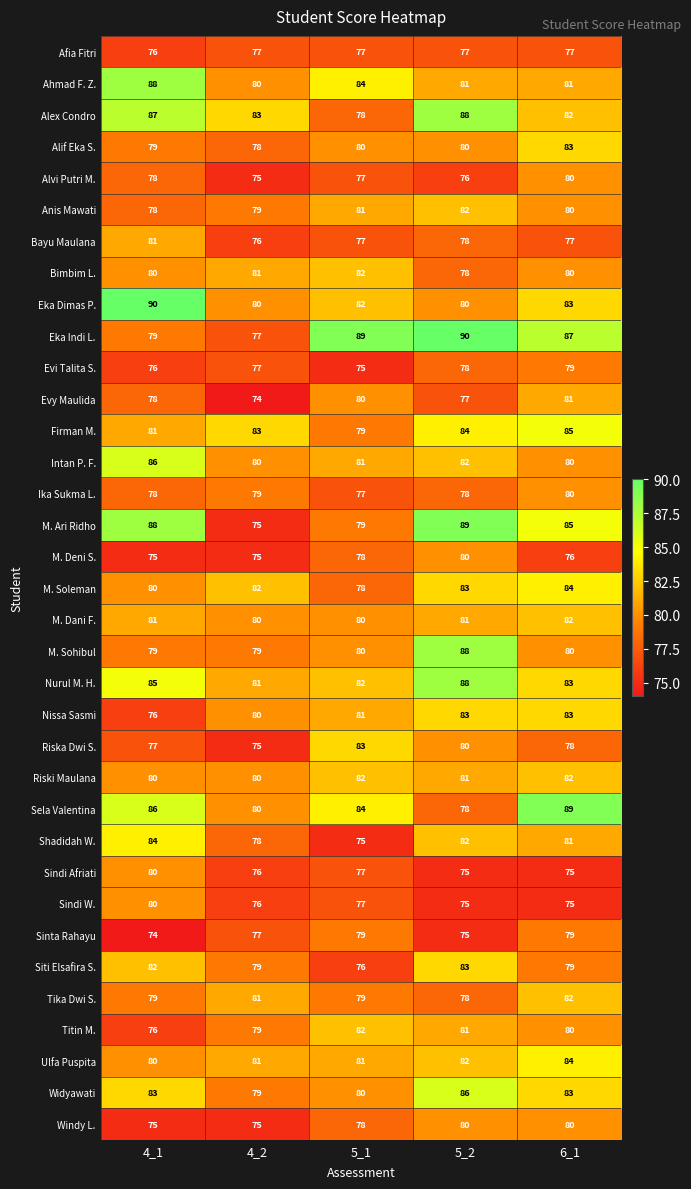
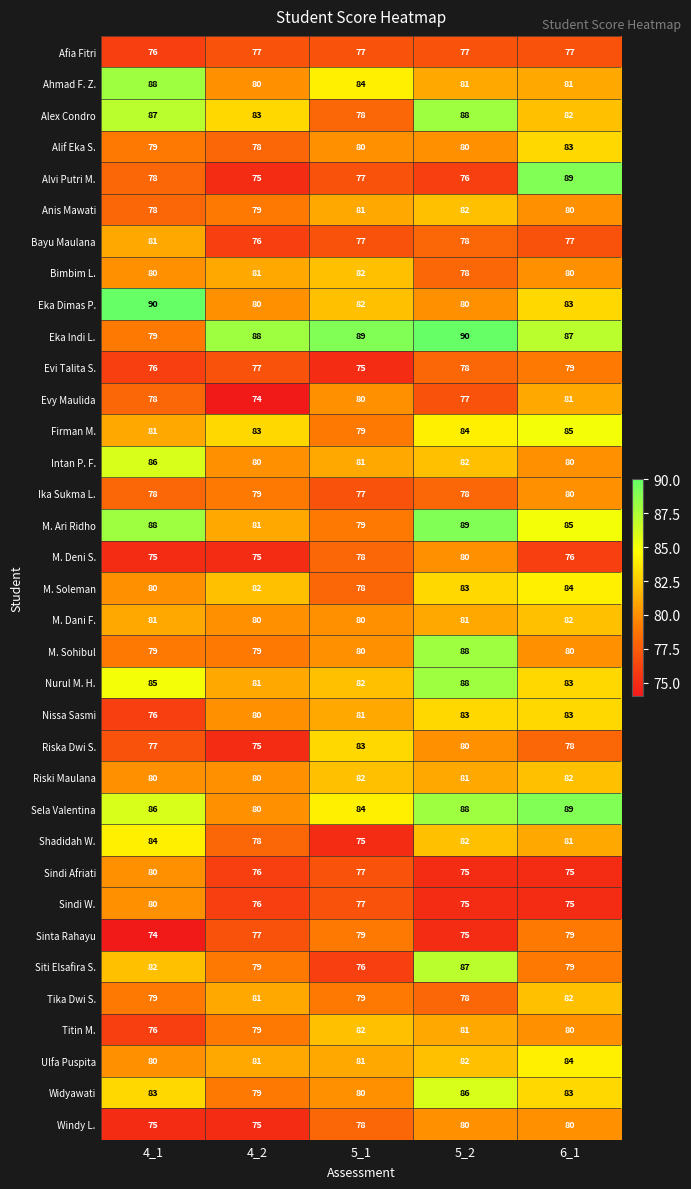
  {
    "Afia Fitri": {
      "4_1": 76,
      "4_2": 77,
      "5_1": 77,
      "5_2": 77,
      "6_1": 77
    },
    "Ahmad F. Z.": {
      "4_1": 88,
      "4_2": 80,
      "5_1": 84,
      "5_2": 81,
      "6_1": 81
    },
    "Alex Condro": {
      "4_1": 87,
      "4_2": 83,
      "5_1": 78,
      "5_2": 88,
      "6_1": 82
    },
    "Alif Eka S.": {
      "4_1": 79,
      "4_2": 78,
      "5_1": 80,
      "5_2": 80,
      "6_1": 83
    },
    "Alvi Putri M.": {
      "4_1": 78,
      "4_2": 75,
      "5_1": 77,
      "5_2": 76,
-     "6_1": 80
+     "6_1": 89
    },
    "Anis Mawati": {
      "4_1": 78,
      "4_2": 79,
      "5_1": 81,
      "5_2": 82,
      "6_1": 80
    },
    "Bayu Maulana": {
      "4_1": 81,
      "4_2": 76,
      "5_1": 77,
      "5_2": 78,
      "6_1": 77
    },
    "Bimbim L.": {
      "4_1": 80,
      "4_2": 81,
      "5_1": 82,
      "5_2": 78,
      "6_1": 80
    },
    "Eka Dimas P.": {
      "4_1": 90,
      "4_2": 80,
      "5_1": 82,
      "5_2": 80,
      "6_1": 83
    },
    "Eka Indi L.": {
      "4_1": 79,
-     "4_2": 77,
+     "4_2": 88,
      "5_1": 89,
      "5_2": 90,
      "6_1": 87
    },
    "Evi Talita S.": {
      "4_1": 76,
      "4_2": 77,
      "5_1": 75,
      "5_2": 78,
      "6_1": 79
    },
    "Evy Maulida": {
      "4_1": 78,
      "4_2": 74,
      "5_1": 80,
      "5_2": 77,
      "6_1": 81
    },
    "Firman M.": {
      "4_1": 81,
      "4_2": 83,
      "5_1": 79,
      "5_2": 84,
      "6_1": 85
    },
    "Intan P. F.": {
      "4_1": 86,
      "4_2": 80,
      "5_1": 81,
      "5_2": 82,
      "6_1": 80
    },
    "Ika Sukma L.": {
      "4_1": 78,
      "4_2": 79,
      "5_1": 77,
      "5_2": 78,
      "6_1": 80
    },
    "M. Ari Ridho": {
      "4_1": 88,
-     "4_2": 75,
+     "4_2": 81,
      "5_1": 79,
      "5_2": 89,
      "6_1": 85
    },
    "M. Deni S.": {
      "4_1": 75,
      "4_2": 75,
      "5_1": 78,
      "5_2": 80,
      "6_1": 76
    },
    "M. Soleman": {
      "4_1": 80,
      "4_2": 82,
      "5_1": 78,
      "5_2": 83,
      "6_1": 84
    },
    "M. Dani F.": {
      "4_1": 81,
      "4_2": 80,
      "5_1": 80,
      "5_2": 81,
      "6_1": 82
    },
    "M. Sohibul": {
      "4_1": 79,
      "4_2": 79,
      "5_1": 80,
      "5_2": 88,
      "6_1": 80
    },
    "Nurul M. H.": {
      "4_1": 85,
      "4_2": 81,
      "5_1": 82,
      "5_2": 88,
      "6_1": 83
    },
    "Nissa Sasmi": {
      "4_1": 76,
      "4_2": 80,
      "5_1": 81,
      "5_2": 83,
      "6_1": 83
    },
    "Riska Dwi S.": {
      "4_1": 77,
      "4_2": 75,
      "5_1": 83,
      "5_2": 80,
      "6_1": 78
    },
    "Riski Maulana": {
      "4_1": 80,
      "4_2": 80,
      "5_1": 82,
      "5_2": 81,
      "6_1": 82
    },
    "Sela Valentina": {
      "4_1": 86,
      "4_2": 80,
      "5_1": 84,
-     "5_2": 78,
+     "5_2": 88,
      "6_1": 89
    },
    "Shadidah W.": {
      "4_1": 84,
      "4_2": 78,
      "5_1": 75,
      "5_2": 82,
      "6_1": 81
    },
    "Sindi Afriati": {
      "4_1": 80,
      "4_2": 76,
      "5_1": 77,
      "5_2": 75,
      "6_1": 75
    },
    "Sindi W.": {
      "4_1": 80,
      "4_2": 76,
      "5_1": 77,
      "5_2": 75,
      "6_1": 75
    },
    "Sinta Rahayu": {
      "4_1": 74,
      "4_2": 77,
      "5_1": 79,
      "5_2": 75,
      "6_1": 79
    },
    "Siti Elsafira S.": {
      "4_1": 82,
      "4_2": 79,
      "5_1": 76,
-     "5_2": 83,
+     "5_2": 87,
      "6_1": 79
    },
    "Tika Dwi S.": {
      "4_1": 79,
      "4_2": 81,
      "5_1": 79,
      "5_2": 78,
      "6_1": 82
    },
    "Titin M.": {
      "4_1": 76,
      "4_2": 79,
      "5_1": 82,
      "5_2": 81,
      "6_1": 80
    },
    "Ulfa Puspita": {
      "4_1": 80,
      "4_2": 81,
      "5_1": 81,
      "5_2": 82,
      "6_1": 84
    },
    "Widyawati": {
      "4_1": 83,
      "4_2": 79,
      "5_1": 80,
      "5_2": 86,
      "6_1": 83
    },
    "Windy L.": {
      "4_1": 75,
      "4_2": 75,
      "5_1": 78,
      "5_2": 80,
      "6_1": 80
    }
  }
